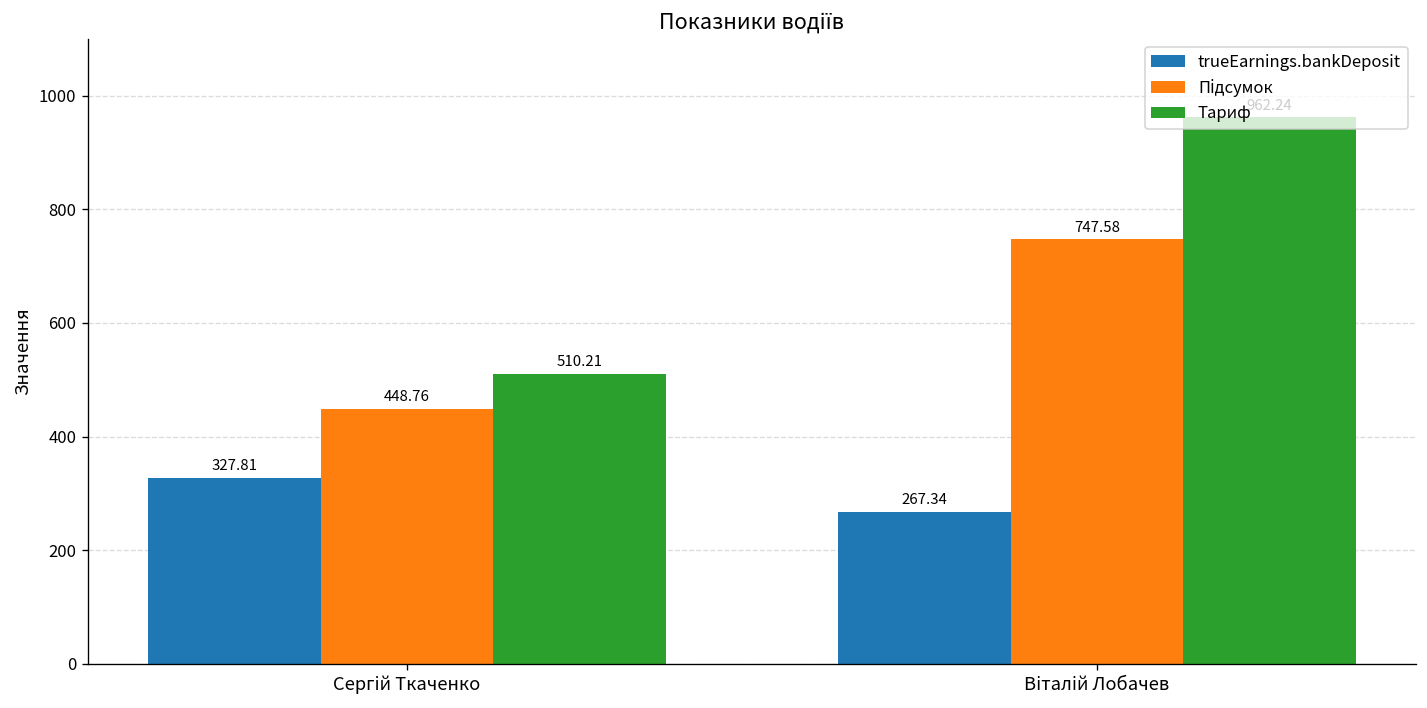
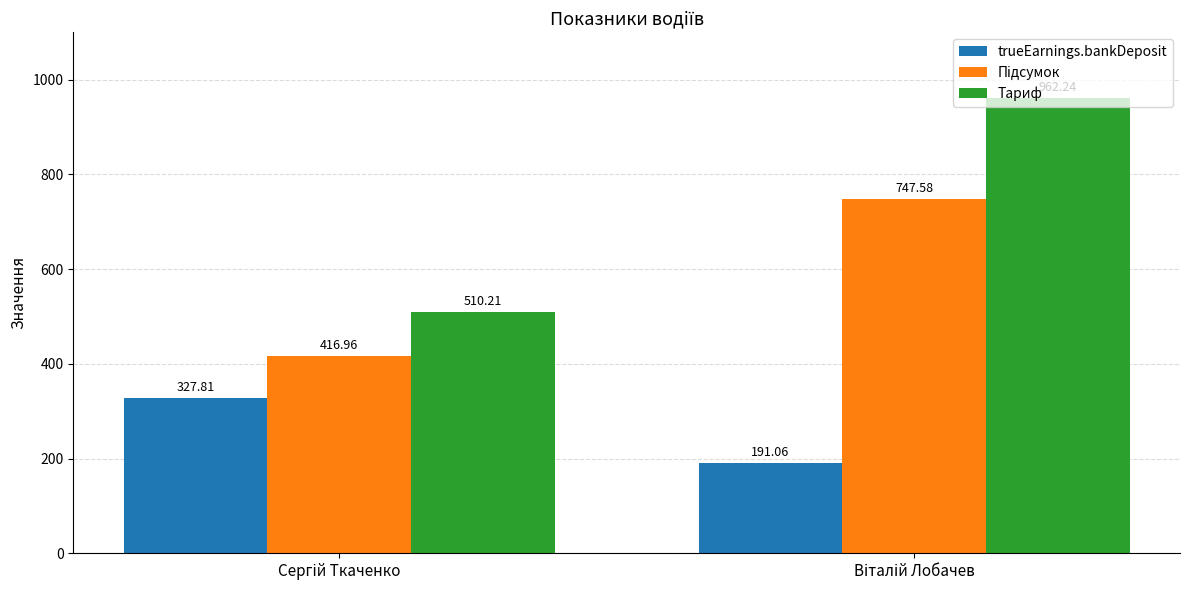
  {
    "trueEarnings.bankDeposit": {
      "Сергій Ткаченко": 327.81,
-     "Віталій Лобачев": 267.34
+     "Віталій Лобачев": 191.06
    },
    "Підсумок": {
-     "Сергій Ткаченко": 448.76,
+     "Сергій Ткаченко": 416.96,
      "Віталій Лобачев": 747.58
    },
    "Тариф": {
      "Сергій Ткаченко": 510.21
    }
  }
